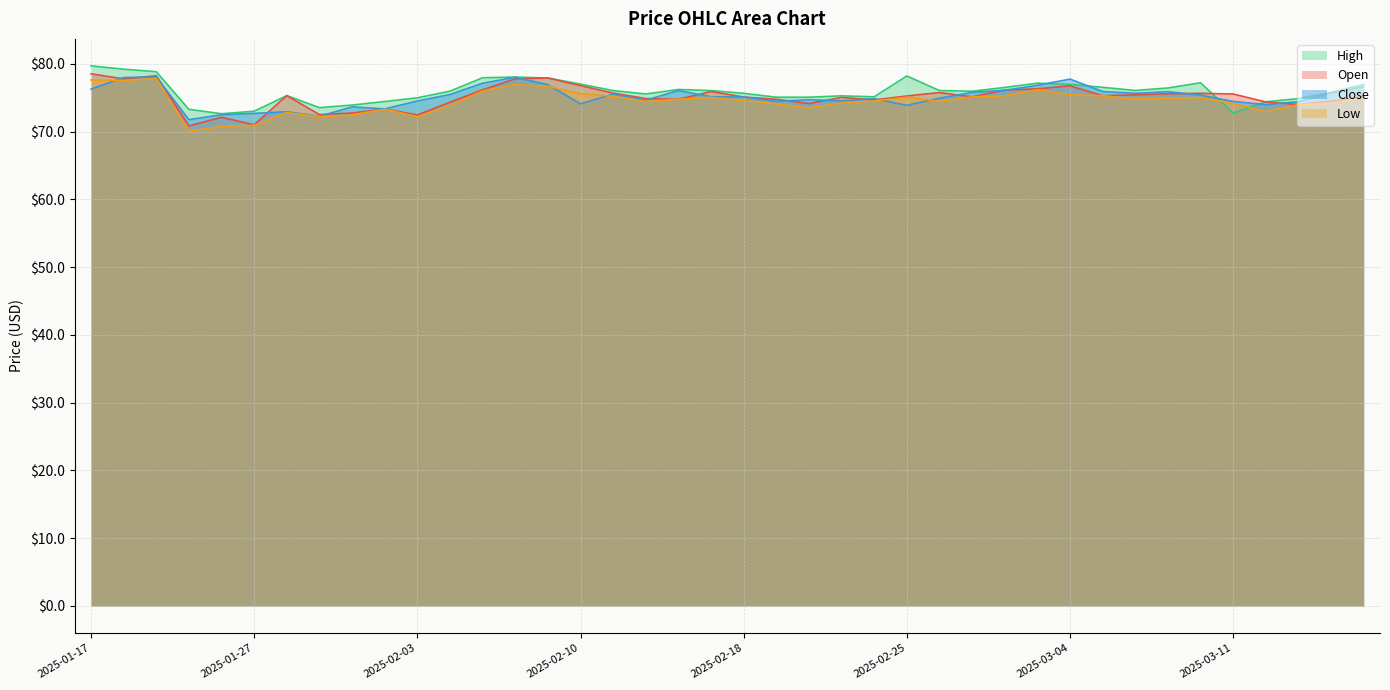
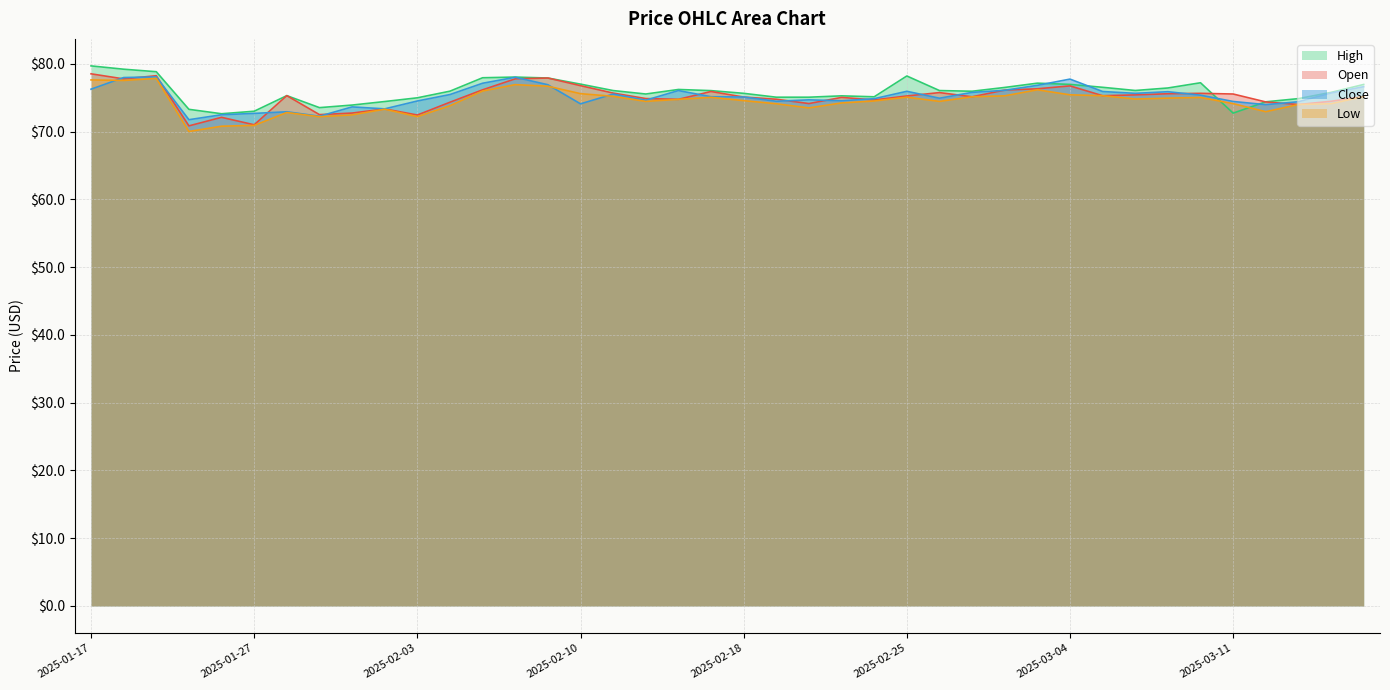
  {
    "High": {
      "2025-01-17": "$80",
      "2025-02-03": "$75",
      "2025-02-18": "$76",
      "2025-02-25": "$78",
      "2025-03-11": "$73"
    },
    "Close": {
      "2025-01-17": "$76",
      "2025-02-03": "$75",
      "2025-02-10": "$74",
-     "2025-02-25": "$74",
+     "2025-02-25": "$76",
      "2025-03-04": "$78"
    }
  }
